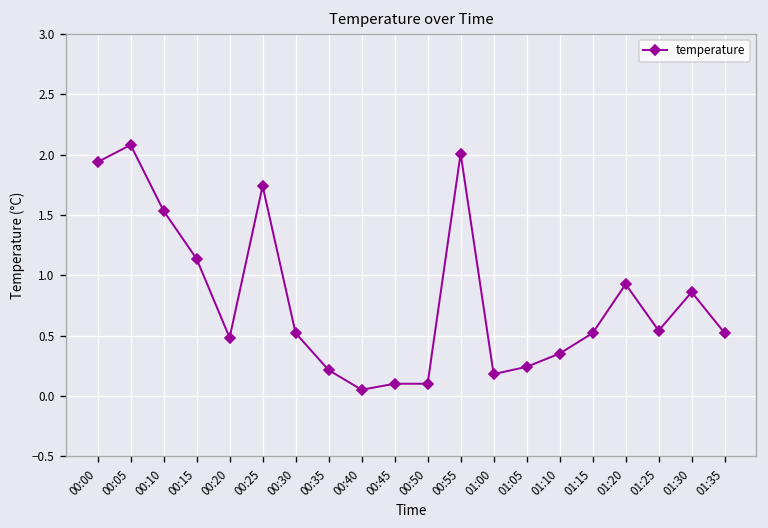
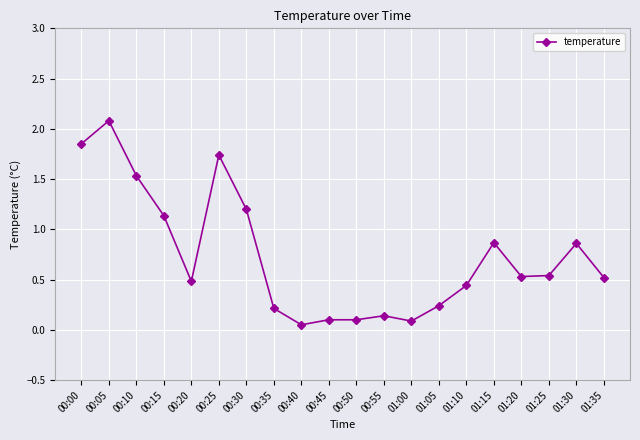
  {
-   "00:00": 1.94,
+   "00:00": 1.85,
    "00:05": 2.08,
    "00:10": 1.53,
    "00:15": 1.14,
    "00:20": 0.48,
    "00:25": 1.74,
-   "00:30": 0.52,
+   "00:30": 1.20,
    "00:35": 0.21,
    "00:40": 0.05,
    "00:45": 0.10,
    "00:50": 0.10,
-   "00:55": 2.01,
-   "01:00": 0.18,
+   "00:55": 0.14,
+   "01:00": 0.09,
    "01:05": 0.24,
-   "01:10": 0.35,
-   "01:15": 0.52,
-   "01:20": 0.93,
+   "01:10": 0.44,
+   "01:15": 0.87,
+   "01:20": 0.53,
    "01:25": 0.54,
    "01:30": 0.86,
    "01:35": 0.52
  }
